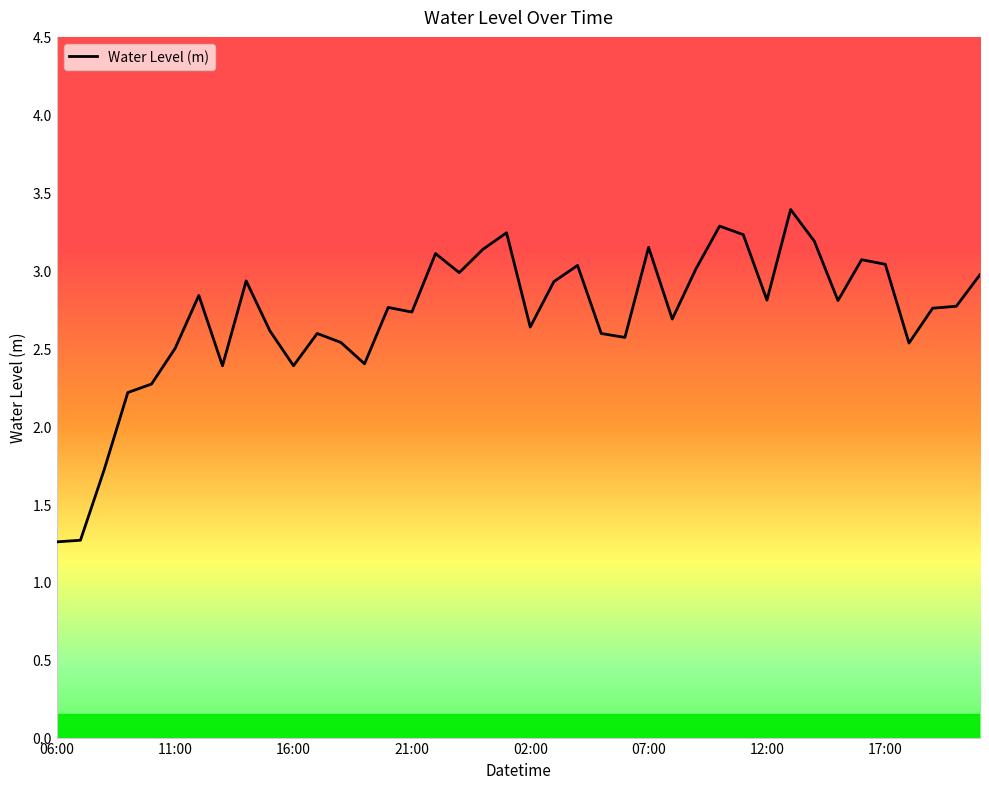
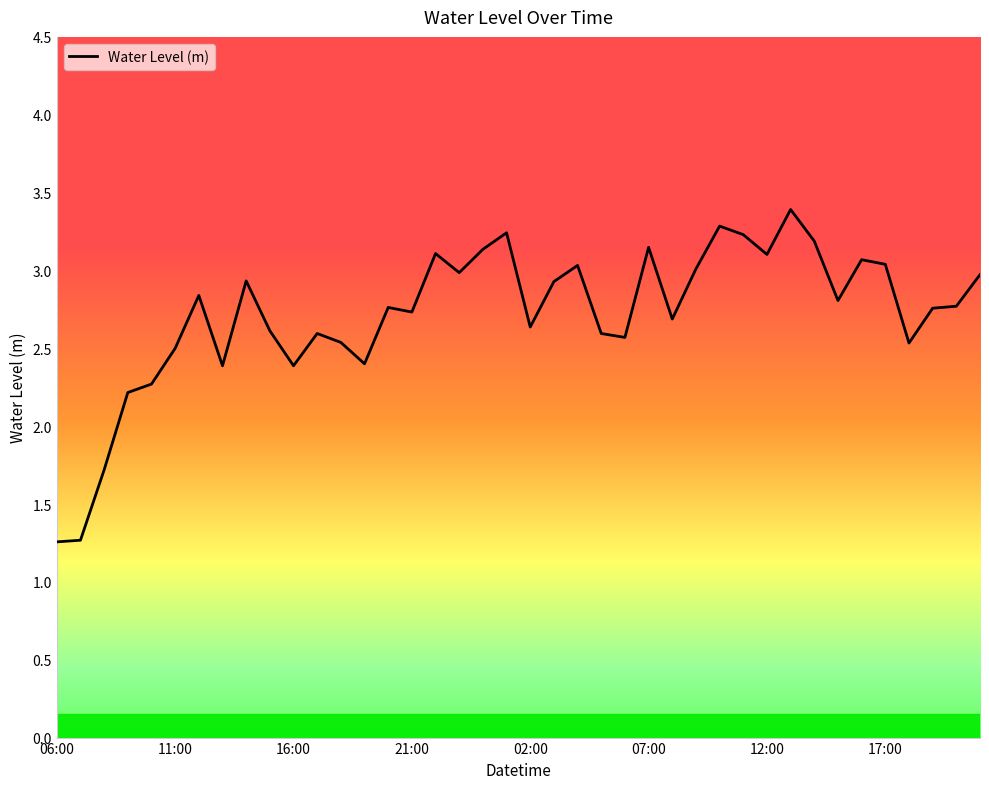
  {
    "06:00": 1.26,
    "11:00": 2.50,
    "16:00": 2.39,
    "21:00": 2.73,
    "02:00": 2.64,
    "07:00": 3.15,
-   "12:00": 2.81,
+   "12:00": 3.10,
    "17:00": 3.04
  }
